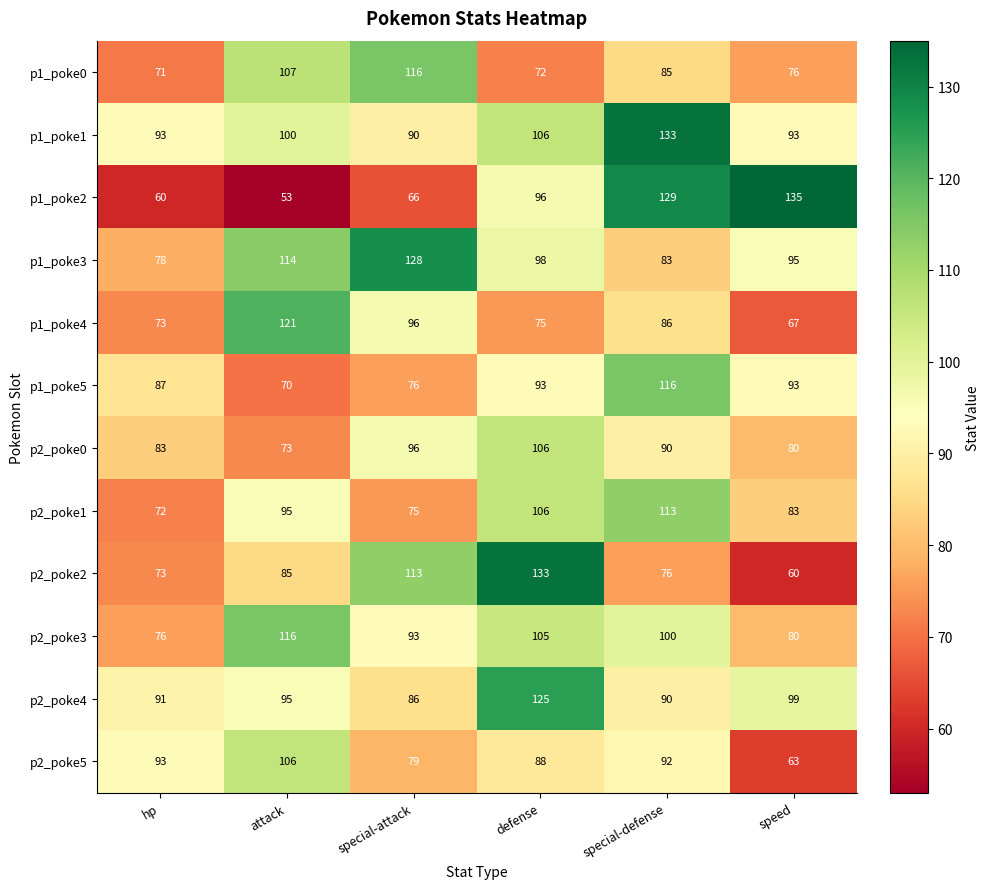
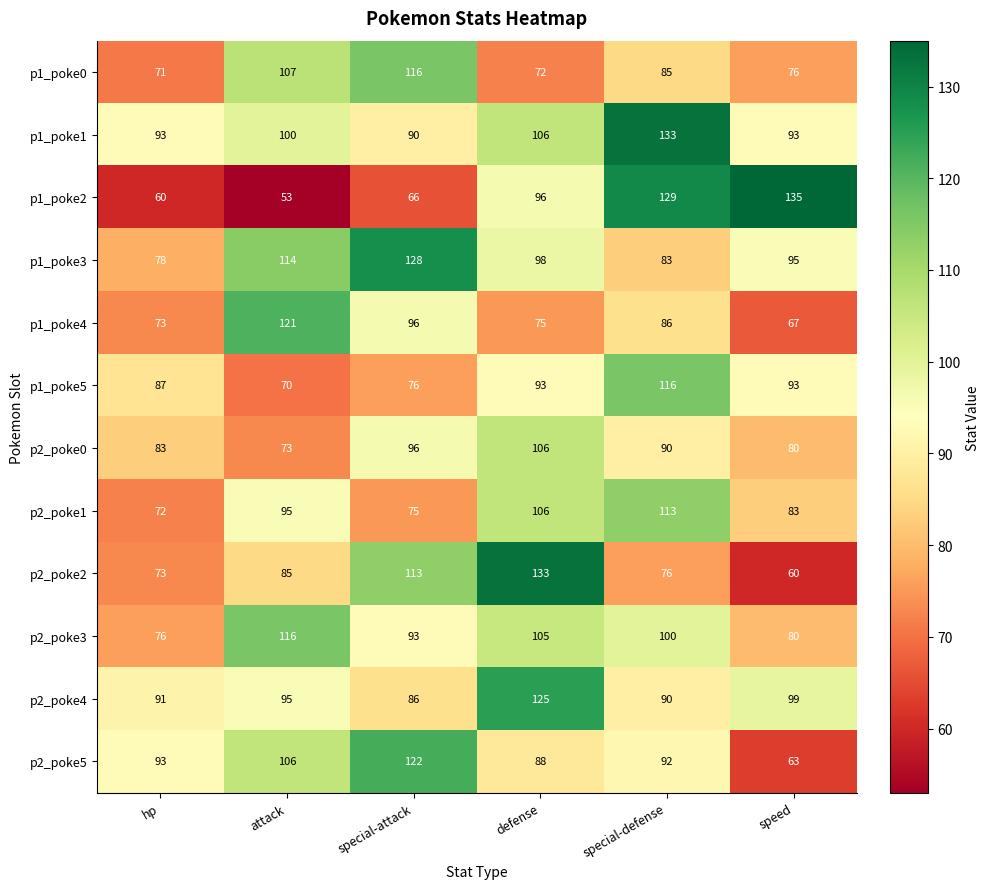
  {
    "p1_poke0": {
      "hp": 71,
      "attack": 107,
      "special-attack": 116,
      "defense": 72,
      "special-defense": 85,
      "speed": 76
    },
    "p1_poke1": {
      "hp": 93,
      "attack": 100,
      "special-attack": 90,
      "defense": 106,
      "special-defense": 133,
      "speed": 93
    },
    "p1_poke2": {
      "hp": 60,
      "attack": 53,
      "special-attack": 66,
      "defense": 96,
      "special-defense": 129,
      "speed": 135
    },
    "p1_poke3": {
      "hp": 78,
      "attack": 114,
      "special-attack": 128,
      "defense": 98,
      "special-defense": 83,
      "speed": 95
    },
    "p1_poke4": {
      "hp": 73,
      "attack": 121,
      "special-attack": 96,
      "defense": 75,
      "special-defense": 86,
      "speed": 67
    },
    "p1_poke5": {
      "hp": 87,
      "attack": 70,
      "special-attack": 76,
      "defense": 93,
      "special-defense": 116,
      "speed": 93
    },
    "p2_poke0": {
      "hp": 83,
      "attack": 73,
      "special-attack": 96,
      "defense": 106,
      "special-defense": 90,
      "speed": 80
    },
    "p2_poke1": {
      "hp": 72,
      "attack": 95,
      "special-attack": 75,
      "defense": 106,
      "special-defense": 113,
      "speed": 83
    },
    "p2_poke2": {
      "hp": 73,
      "attack": 85,
      "special-attack": 113,
      "defense": 133,
      "special-defense": 76,
      "speed": 60
    },
    "p2_poke3": {
      "hp": 76,
      "attack": 116,
      "special-attack": 93,
      "defense": 105,
      "special-defense": 100,
      "speed": 80
    },
    "p2_poke4": {
      "hp": 91,
      "attack": 95,
      "special-attack": 86,
      "defense": 125,
      "special-defense": 90,
      "speed": 99
    },
    "p2_poke5": {
      "hp": 93,
      "attack": 106,
-     "special-attack": 79,
+     "special-attack": 122,
      "defense": 88,
      "special-defense": 92,
      "speed": 63
    }
  }
